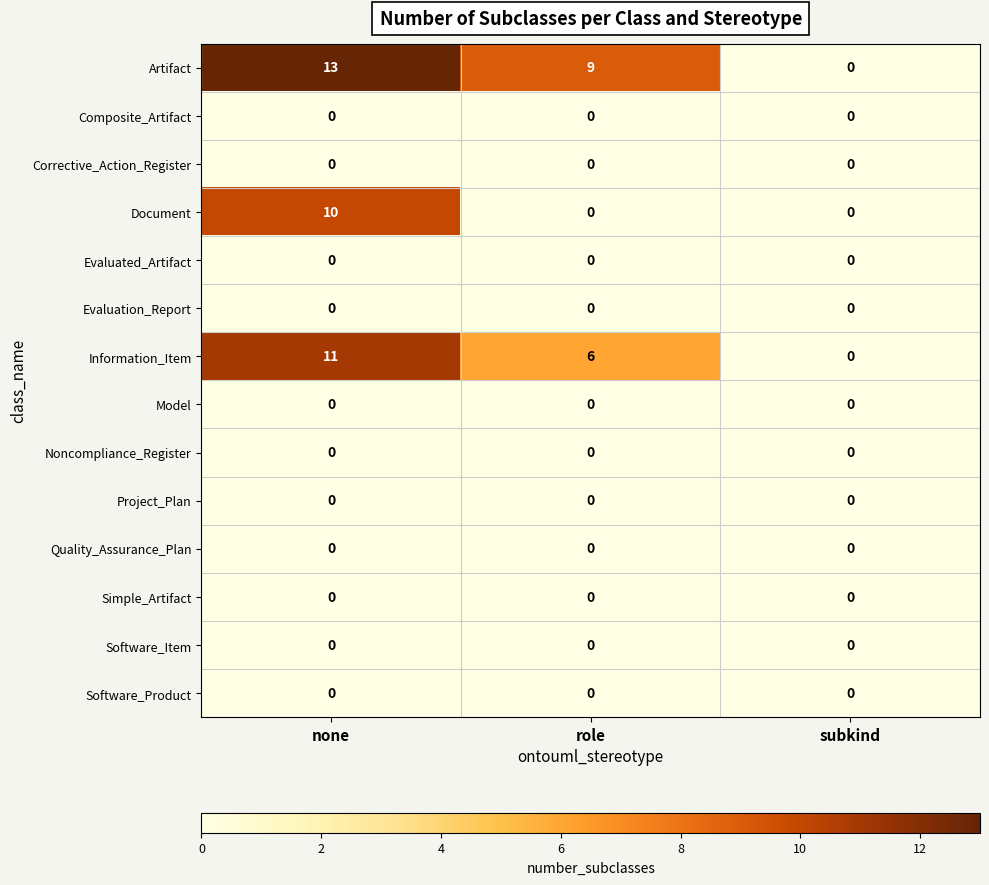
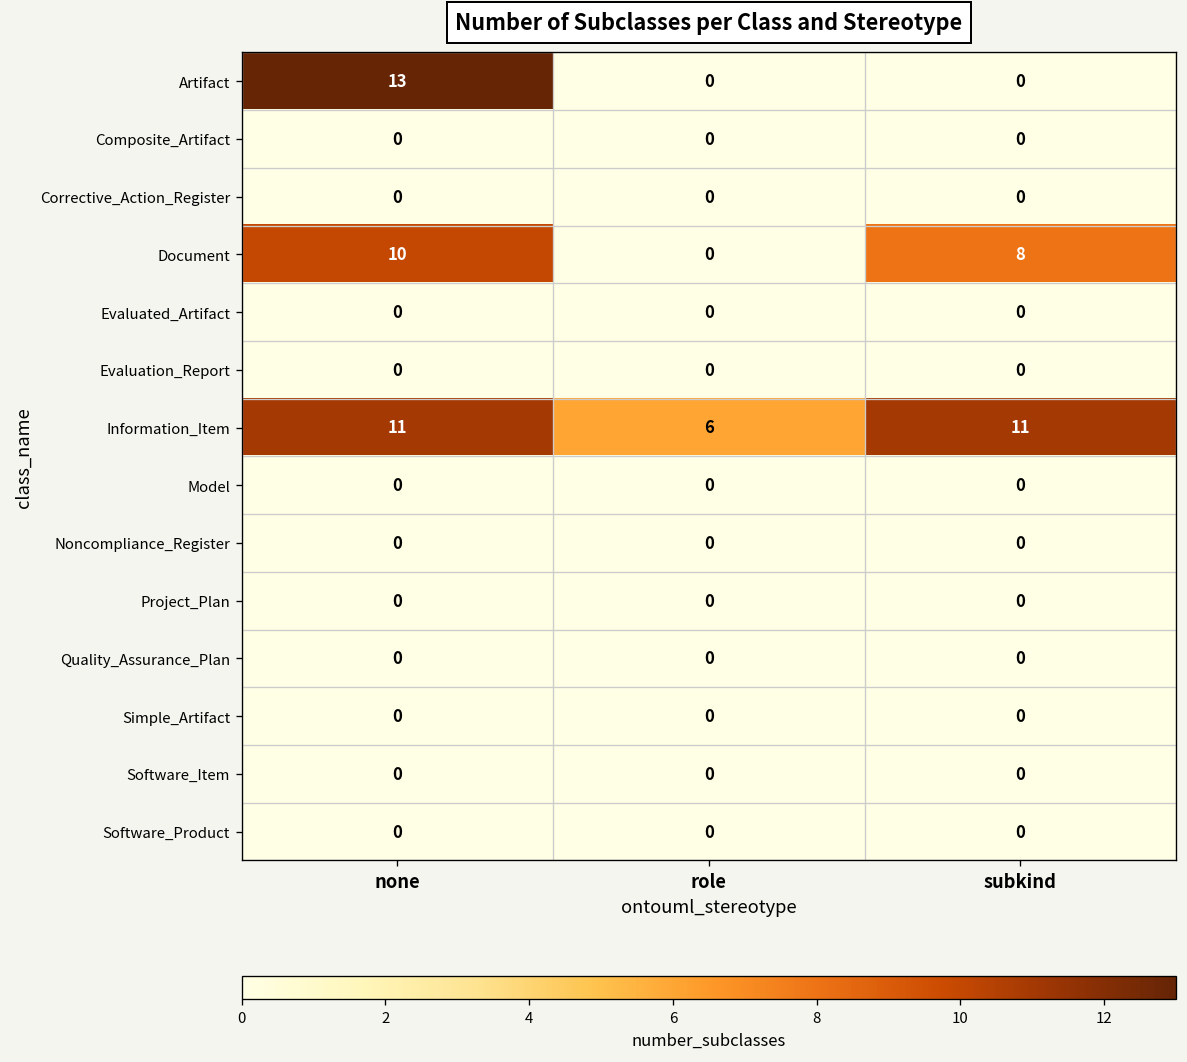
  {
    "Artifact": {
      "none": 13,
-     "role": 9,
+     "role": 0,
      "subkind": 0
    },
    "Composite_Artifact": {
      "none": 0,
      "role": 0,
      "subkind": 0
    },
    "Corrective_Action_Register": {
      "none": 0,
      "role": 0,
      "subkind": 0
    },
    "Document": {
      "none": 10,
      "role": 0,
-     "subkind": 0
+     "subkind": 8
    },
    "Evaluated_Artifact": {
      "none": 0,
      "role": 0,
      "subkind": 0
    },
    "Evaluation_Report": {
      "none": 0,
      "role": 0,
      "subkind": 0
    },
    "Information_Item": {
      "none": 11,
      "role": 6,
-     "subkind": 0
+     "subkind": 11
    },
    "Model": {
      "none": 0,
      "role": 0,
      "subkind": 0
    },
    "Noncompliance_Register": {
      "none": 0,
      "role": 0,
      "subkind": 0
    },
    "Project_Plan": {
      "none": 0,
      "role": 0,
      "subkind": 0
    },
    "Quality_Assurance_Plan": {
      "none": 0,
      "role": 0,
      "subkind": 0
    },
    "Simple_Artifact": {
      "none": 0,
      "role": 0,
      "subkind": 0
    },
    "Software_Item": {
      "none": 0,
      "role": 0,
      "subkind": 0
    },
    "Software_Product": {
      "none": 0,
      "role": 0,
      "subkind": 0
    }
  }
